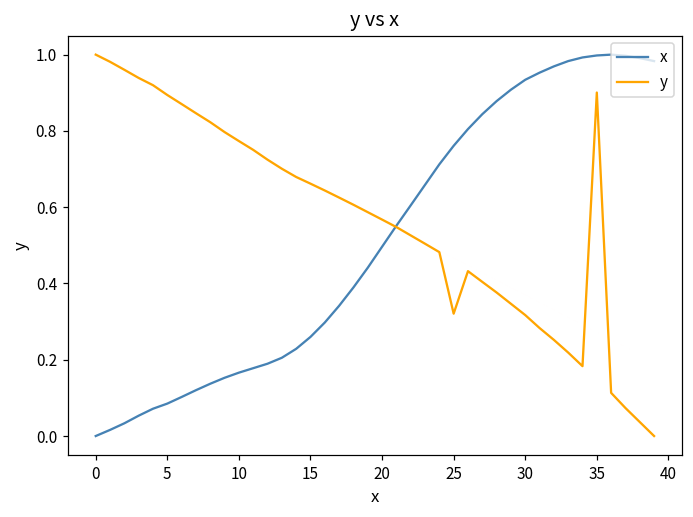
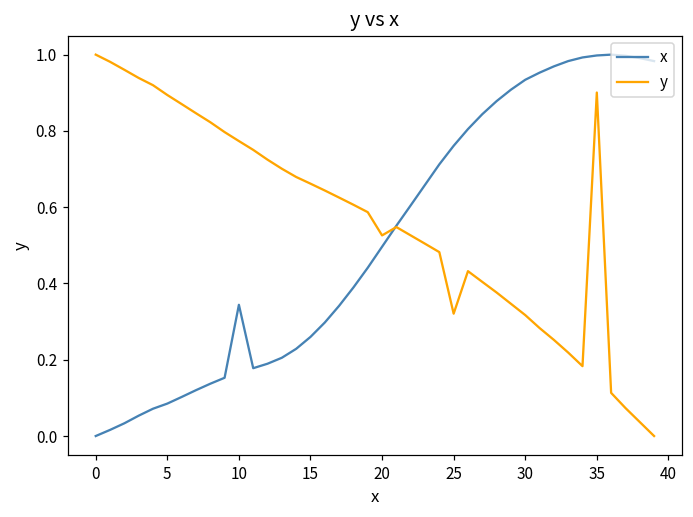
  {
    "x": {
      "0": 0.00,
      "5": 0.09,
-     "10": 0.17,
+     "10": 0.34,
      "15": 0.26,
      "20": 0.50,
      "25": 0.76,
      "30": 0.93,
      "35": 1.00
    },
    "y": {
      "0": 1.00,
      "5": 0.89,
      "10": 0.77,
      "15": 0.66,
-     "20": 0.57,
+     "20": 0.53,
      "25": 0.32,
      "30": 0.32,
      "35": 0.90
    }
  }
